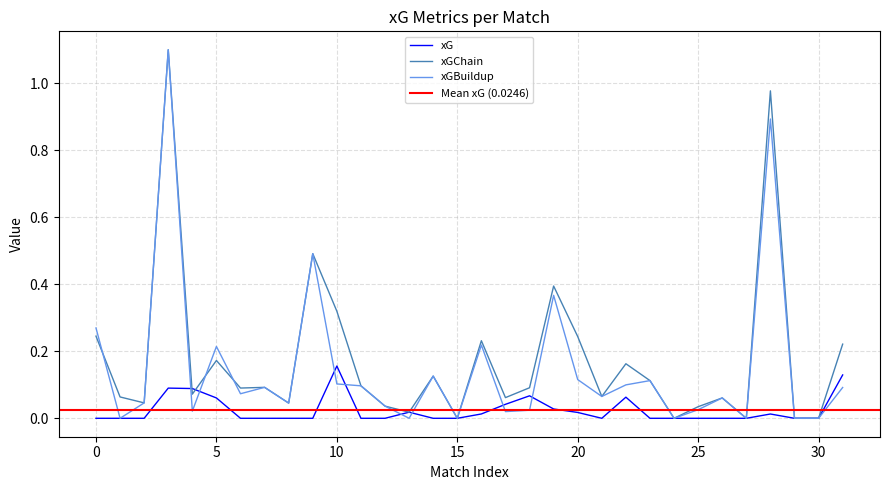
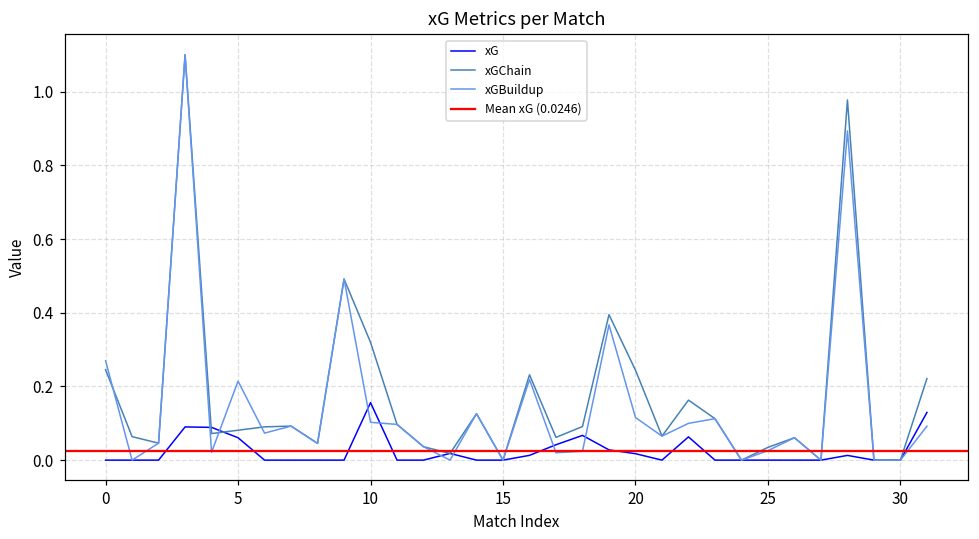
  {
    "xG": {
      "0": 0.00,
      "5": 0.06,
      "10": 0.16,
      "20": 0.02,
      "25": 0.00
    },
    "xGChain": {
      "0": 0.25,
-     "5": 0.17,
+     "5": 0.08,
      "10": 0.32,
      "20": 0.24,
      "25": 0.03
    },
    "xGBuildup": {
      "0": 0.27,
      "5": 0.21,
      "10": 0.10,
      "20": 0.12,
      "25": 0.03
    }
  }
